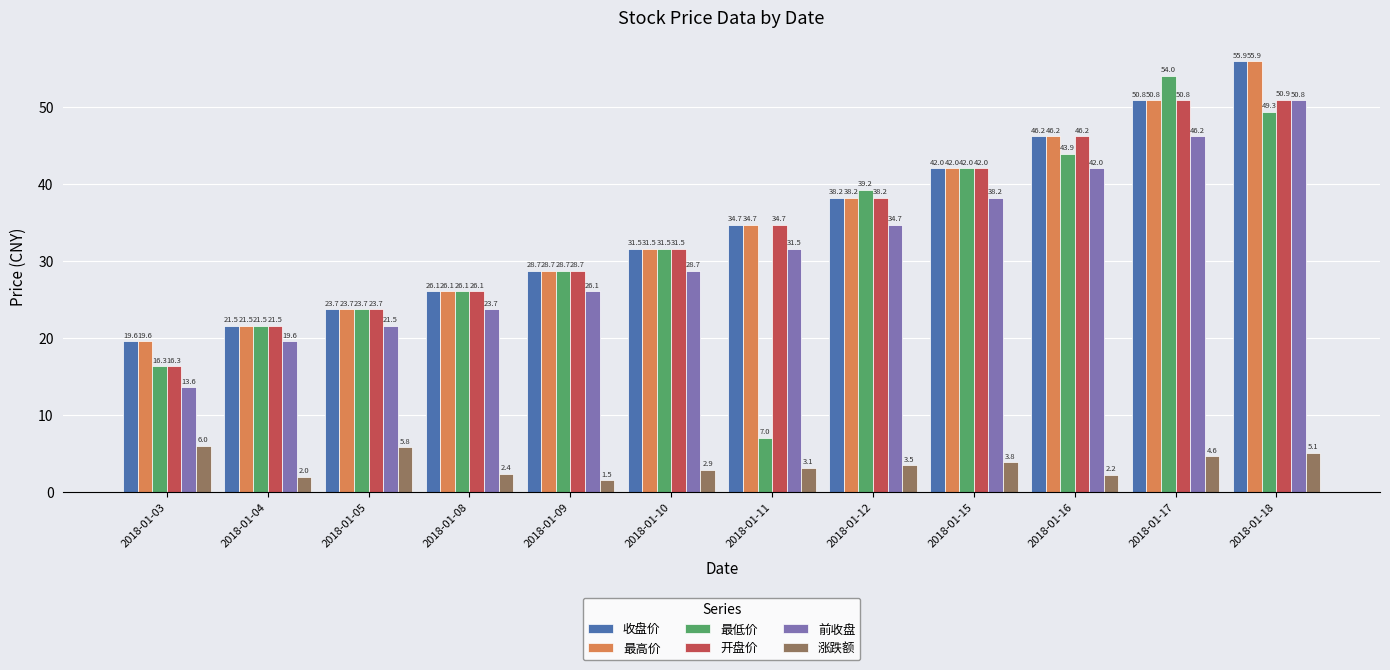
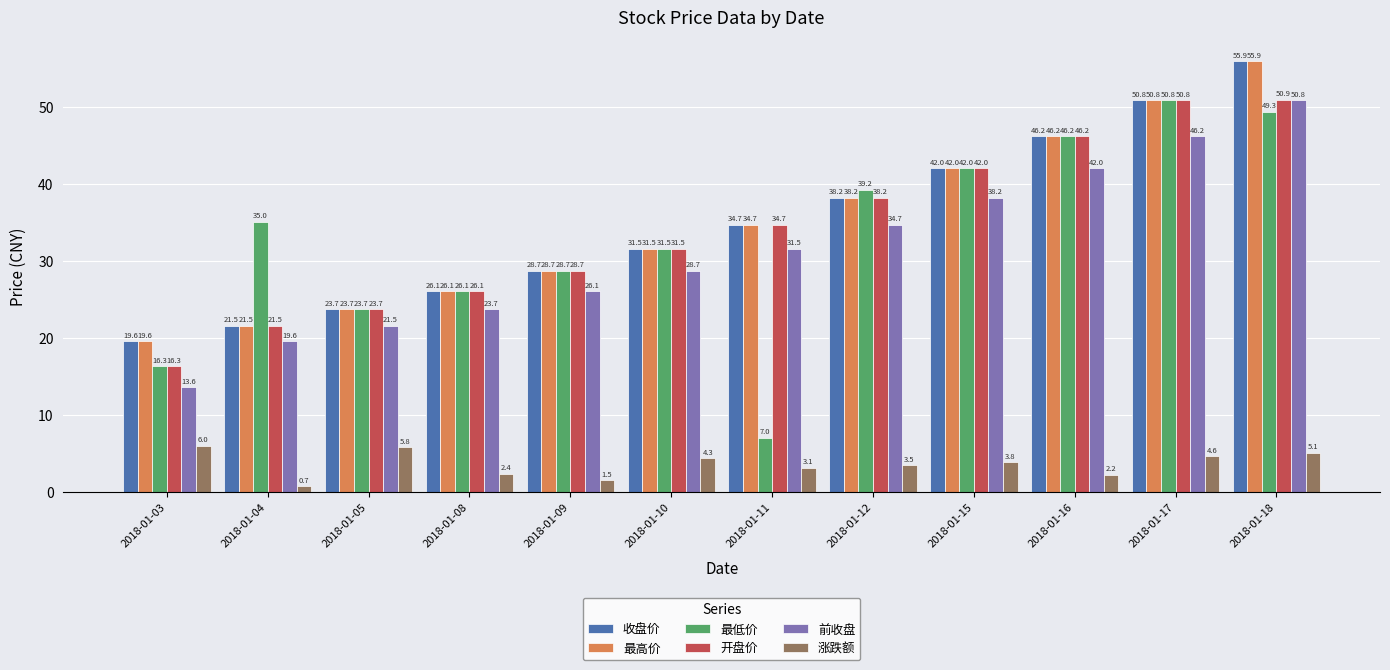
  {
    "最低价": {
      "2018-01-03": 16.3,
-     "2018-01-04": 21.5,
+     "2018-01-04": 35.0,
      "2018-01-05": 23.7,
      "2018-01-08": 26.1,
      "2018-01-09": 28.7,
      "2018-01-10": 31.5,
      "2018-01-11": 7.0,
      "2018-01-12": 39.2,
      "2018-01-15": 42.0,
-     "2018-01-16": 43.9,
-     "2018-01-17": 54.0,
+     "2018-01-16": 46.2,
+     "2018-01-17": 50.8,
      "2018-01-18": 49.3
    },
    "涨跌额": {
      "2018-01-03": 6.0,
-     "2018-01-04": 2.0,
+     "2018-01-04": 0.7,
      "2018-01-05": 5.8,
      "2018-01-08": 2.4,
      "2018-01-09": 1.5,
-     "2018-01-10": 2.9,
+     "2018-01-10": 4.3,
      "2018-01-11": 3.1,
      "2018-01-12": 3.5,
      "2018-01-15": 3.8,
      "2018-01-16": 2.2,
      "2018-01-17": 4.6,
      "2018-01-18": 5.1
    }
  }
